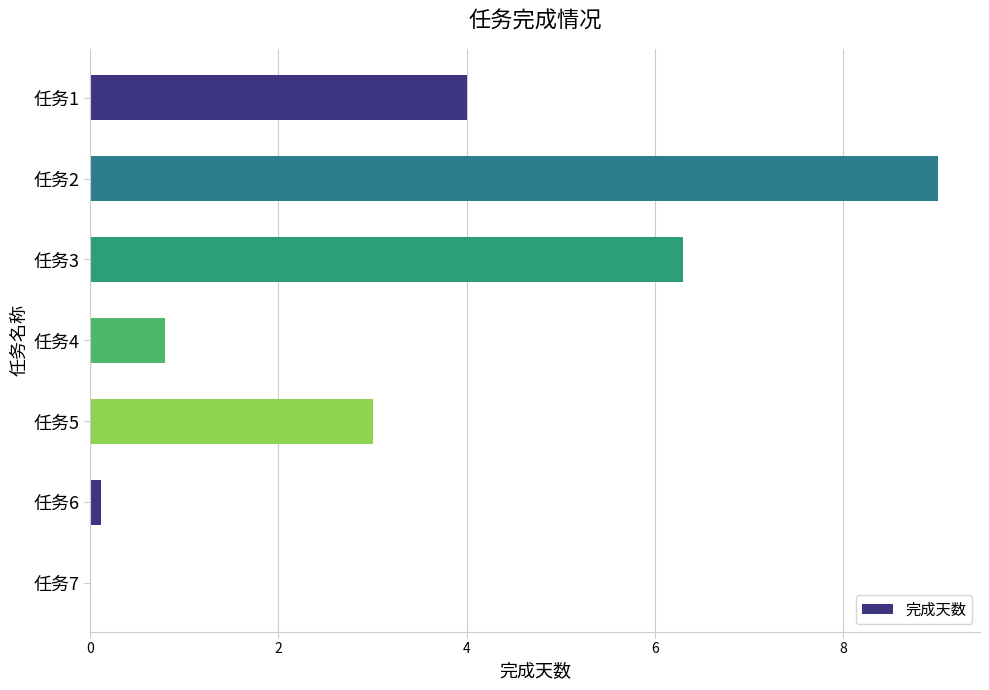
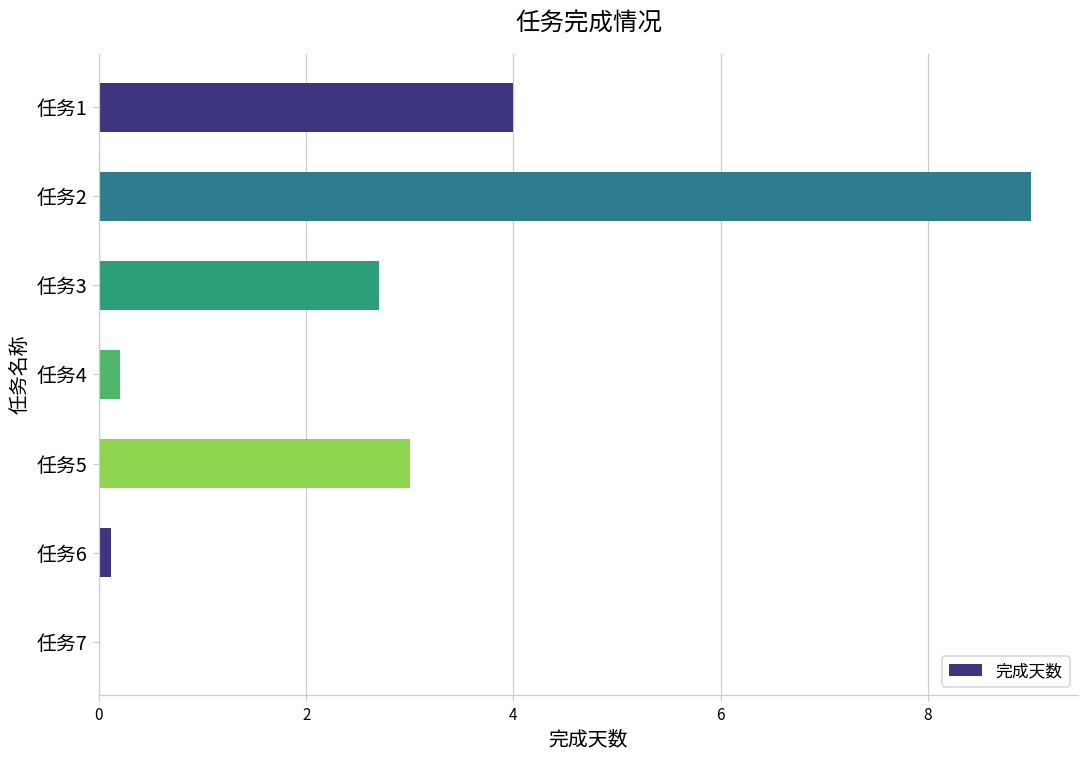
  {
    "任务1": 4.0,
    "任务2": 9.0,
-   "任务3": 6.3,
-   "任务4": 0.8,
+   "任务3": 2.7,
+   "任务4": 0.2,
    "任务5": 3.0,
    "任务6": 0.1,
    "任务7": 0.0
  }
